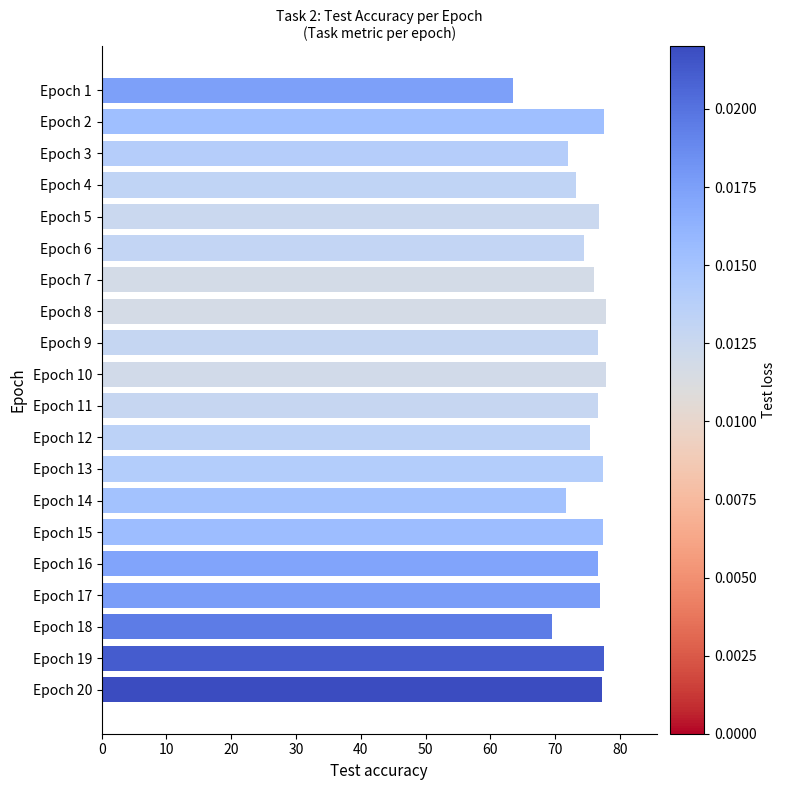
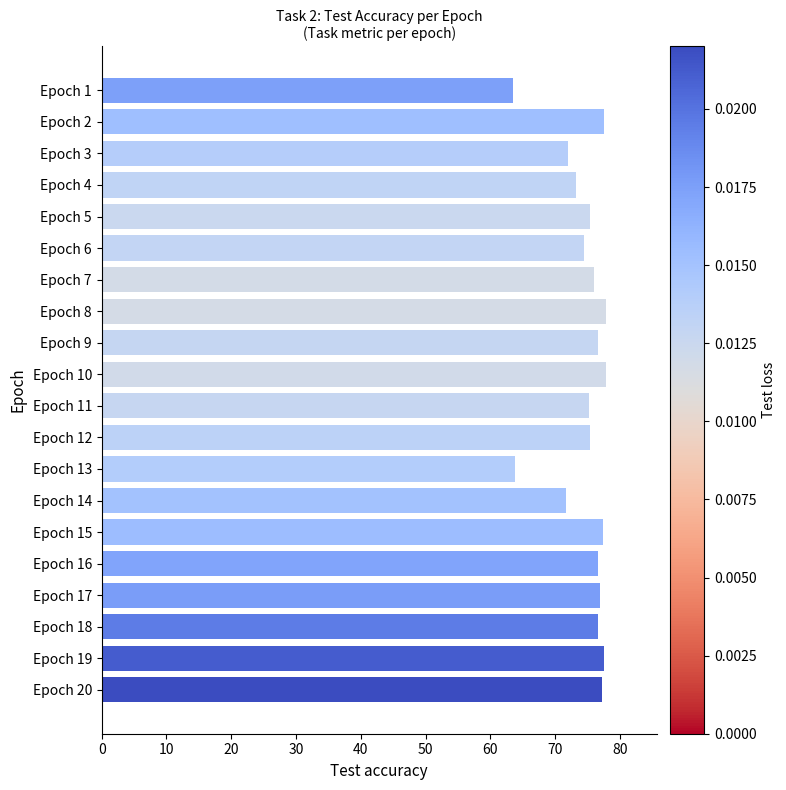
  {
    "Epoch 1": 64,
    "Epoch 2": 77,
    "Epoch 3": 72,
    "Epoch 4": 73,
-   "Epoch 5": 77,
+   "Epoch 5": 75,
    "Epoch 6": 74,
    "Epoch 7": 76,
    "Epoch 8": 78,
    "Epoch 9": 77,
    "Epoch 10": 78,
-   "Epoch 11": 77,
+   "Epoch 11": 75,
    "Epoch 12": 75,
-   "Epoch 13": 77,
+   "Epoch 13": 64,
    "Epoch 14": 72,
    "Epoch 15": 77,
    "Epoch 16": 77,
    "Epoch 17": 77,
-   "Epoch 18": 70,
+   "Epoch 18": 77,
    "Epoch 19": 78,
    "Epoch 20": 77
  }
